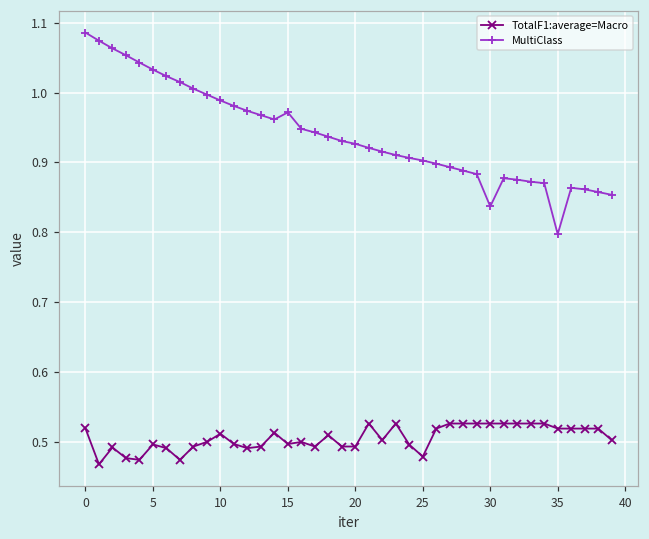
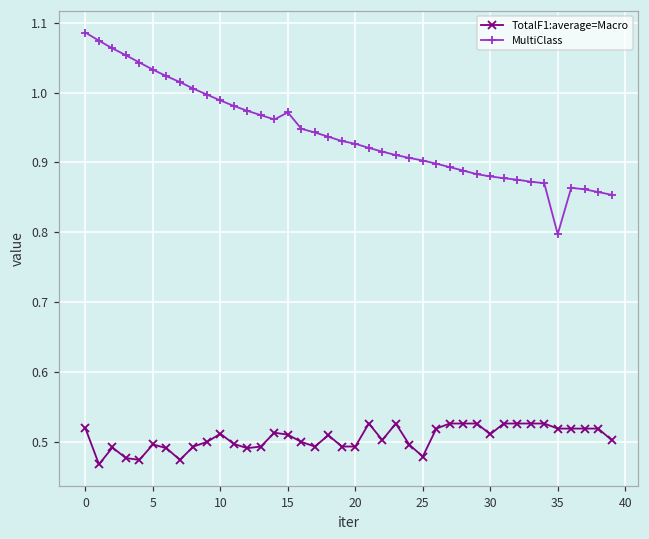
  {
    "TotalF1:average=Macro": {
      "0": 0.52,
      "5": 0.50,
      "10": 0.51,
-     "15": 0.50,
+     "15": 0.51,
      "20": 0.49,
      "25": 0.48,
-     "30": 0.53,
+     "30": 0.51,
      "35": 0.52
    },
    "MultiClass": {
      "0": 1.09,
      "5": 1.03,
      "10": 0.99,
      "15": 0.97,
      "20": 0.93,
      "25": 0.90,
-     "30": 0.84,
+     "30": 0.88,
      "35": 0.80
    }
  }
